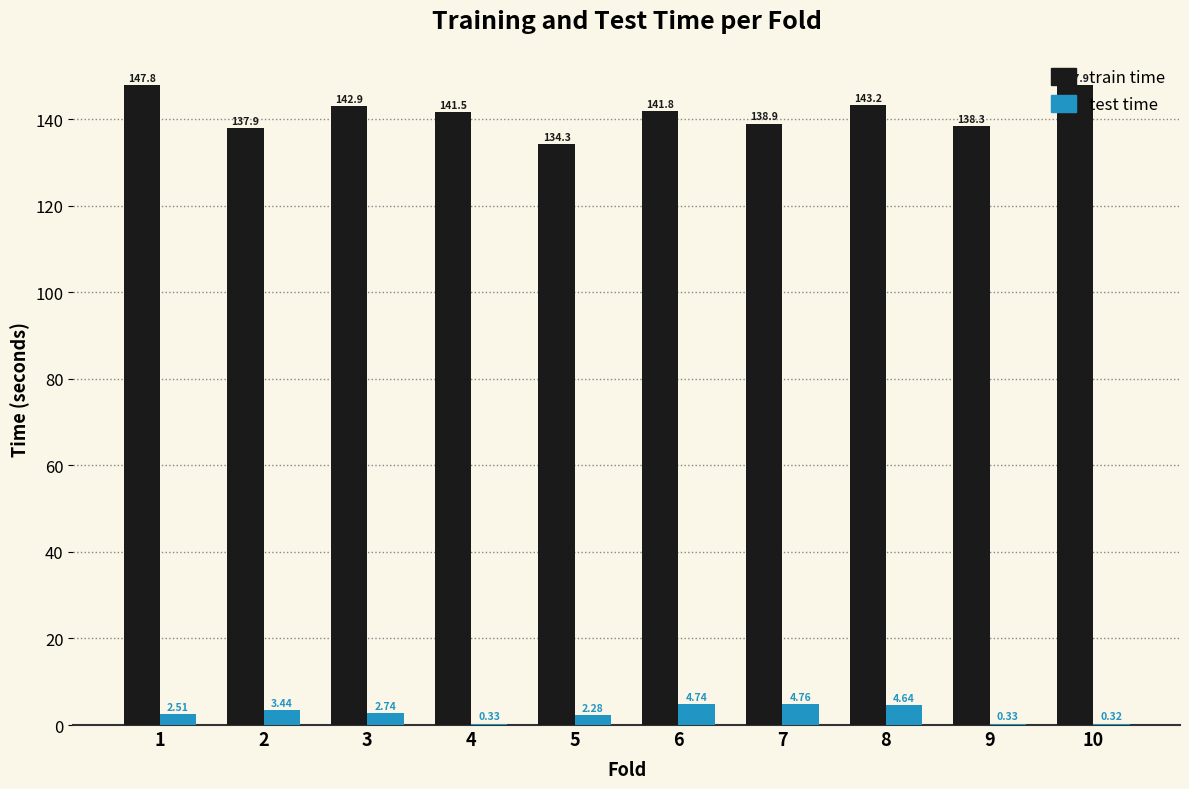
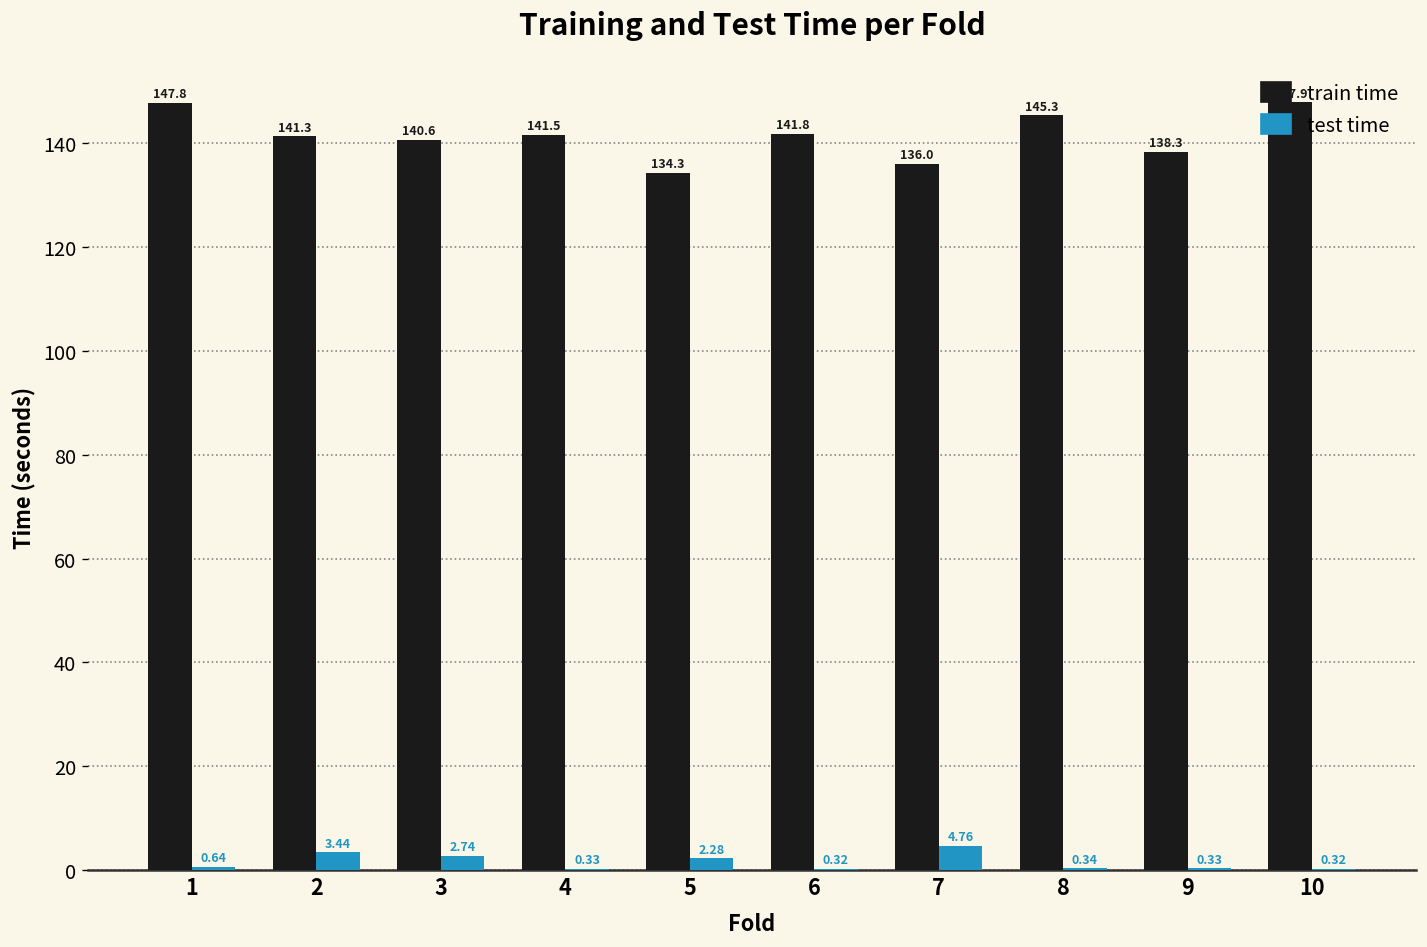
  {
    "train time": {
      "1": 147.8,
-     "2": 137.9,
-     "3": 142.9,
+     "2": 141.3,
+     "3": 140.6,
      "4": 141.5,
      "5": 134.3,
      "6": 141.8,
-     "7": 138.9,
-     "8": 143.2,
+     "7": 136.0,
+     "8": 145.3,
      "9": 138.3
    },
    "test time": {
-     "1": 2.51,
+     "1": 0.64,
      "2": 3.44,
      "3": 2.74,
      "4": 0.33,
      "5": 2.28,
-     "6": 4.74,
+     "6": 0.32,
      "7": 4.76,
-     "8": 4.64,
+     "8": 0.34,
      "9": 0.33,
      "10": 0.32
    }
  }
